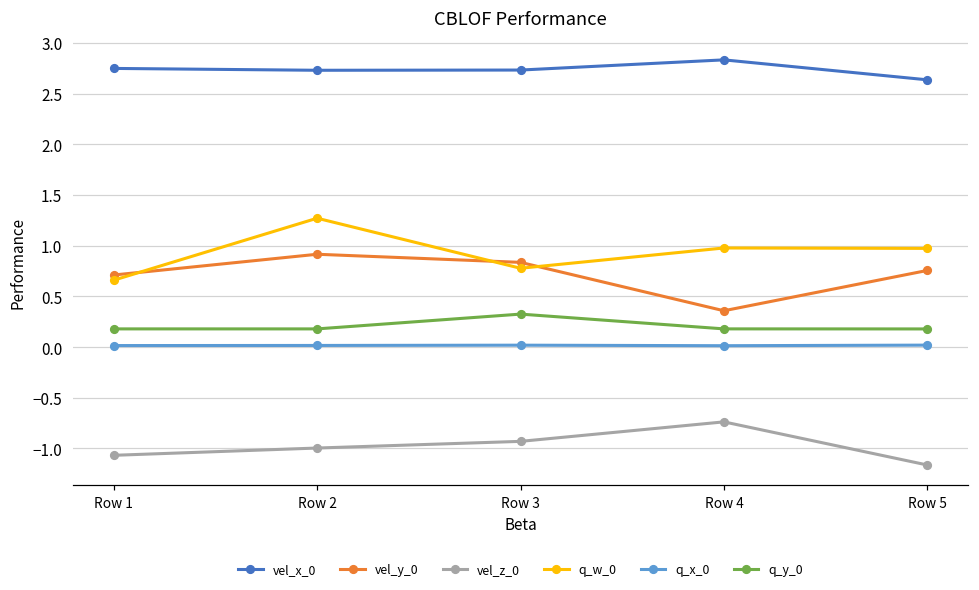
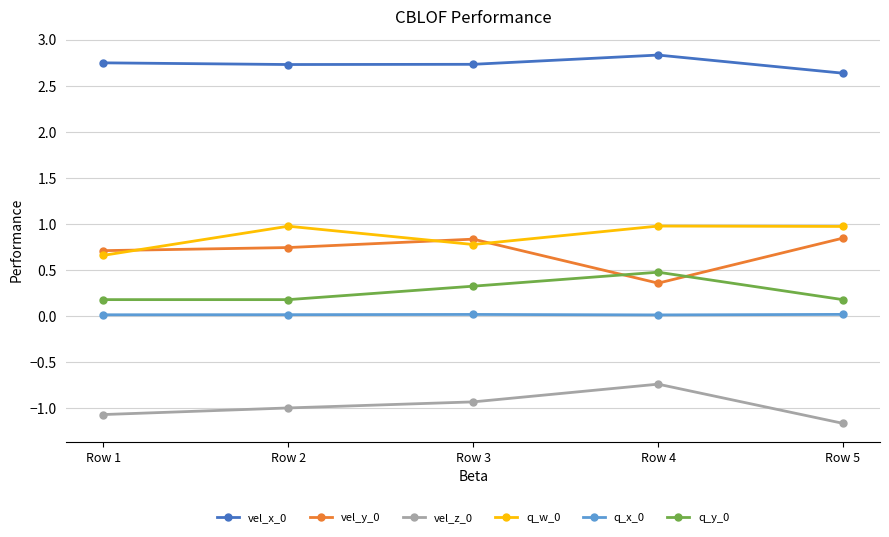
  {
    "vel_y_0": {
      "Row 1": 0.7,
-     "Row 2": 0.9,
+     "Row 2": 0.7,
      "Row 3": 0.8,
      "Row 4": 0.4,
-     "Row 5": 0.76
+     "Row 5": 0.85
    },
    "vel_z_0": {
      "Row 1": -1.1,
      "Row 2": -1.0,
      "Row 3": -0.9,
      "Row 4": -0.7,
      "Row 5": -1.2
    },
    "q_w_0": {
      "Row 1": 0.7,
-     "Row 2": 1.3,
+     "Row 2": 1.0,
      "Row 3": 0.8,
      "Row 4": 1.0,
      "Row 5": 1.0
    },
    "q_y_0": {
      "Row 1": 0.2,
      "Row 2": 0.2,
      "Row 3": 0.3,
-     "Row 4": 0.2,
+     "Row 4": 0.5,
      "Row 5": 0.2
    }
  }
